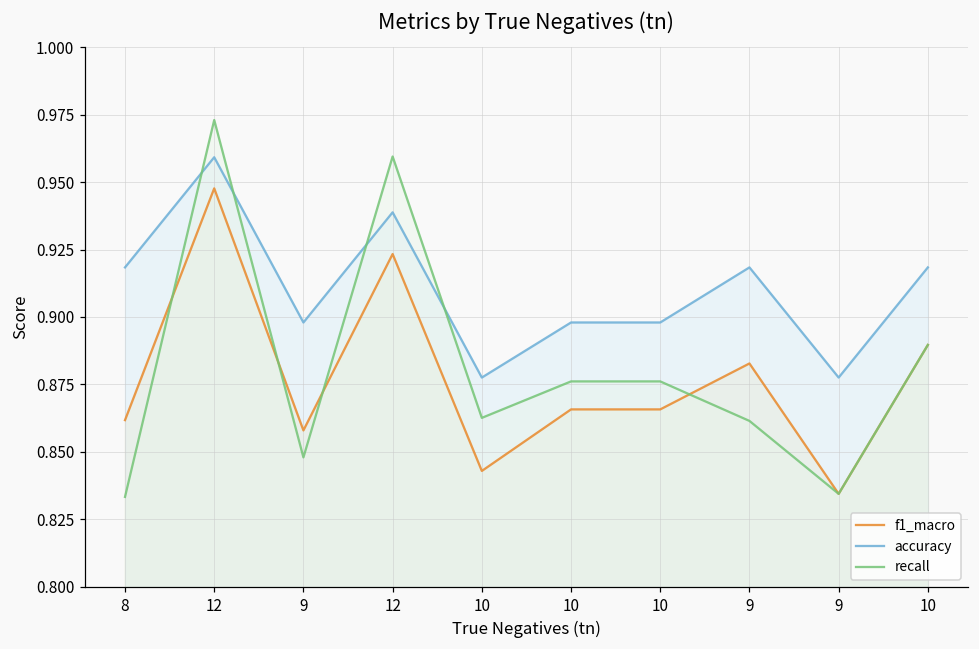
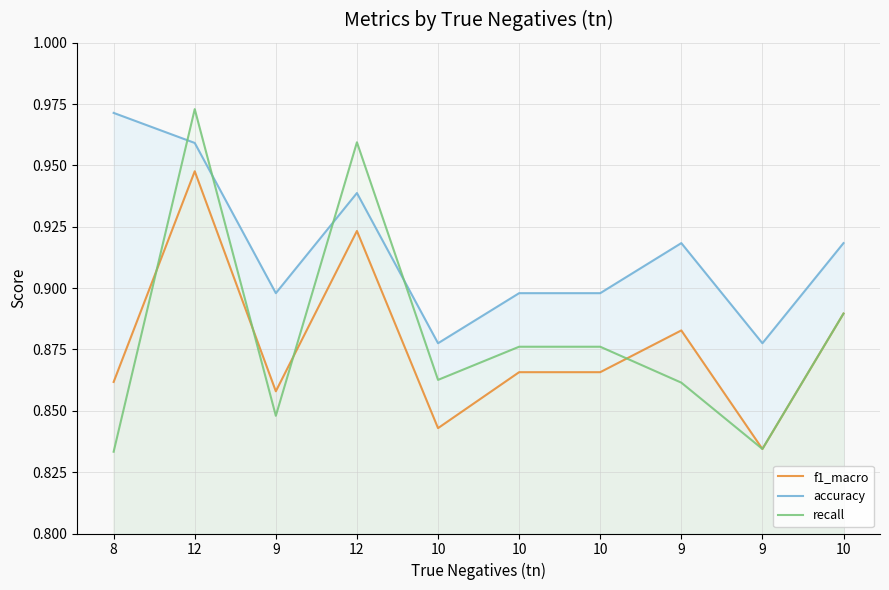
  {
    "f1_macro": {
      "8": 0.862
    },
    "accuracy": {
-     "8": 0.918
+     "8": 0.971
    },
    "recall": {
      "8": 0.833
    }
  }
